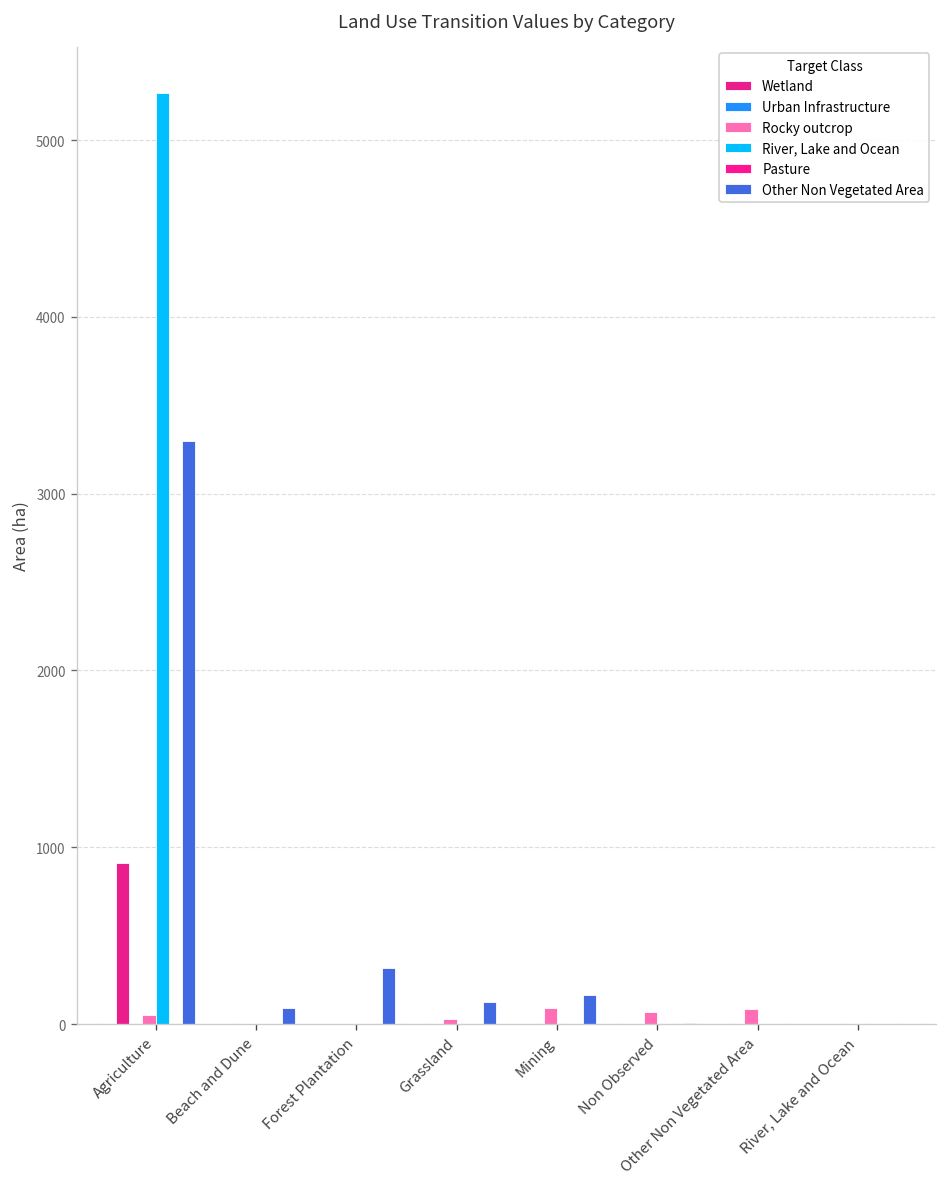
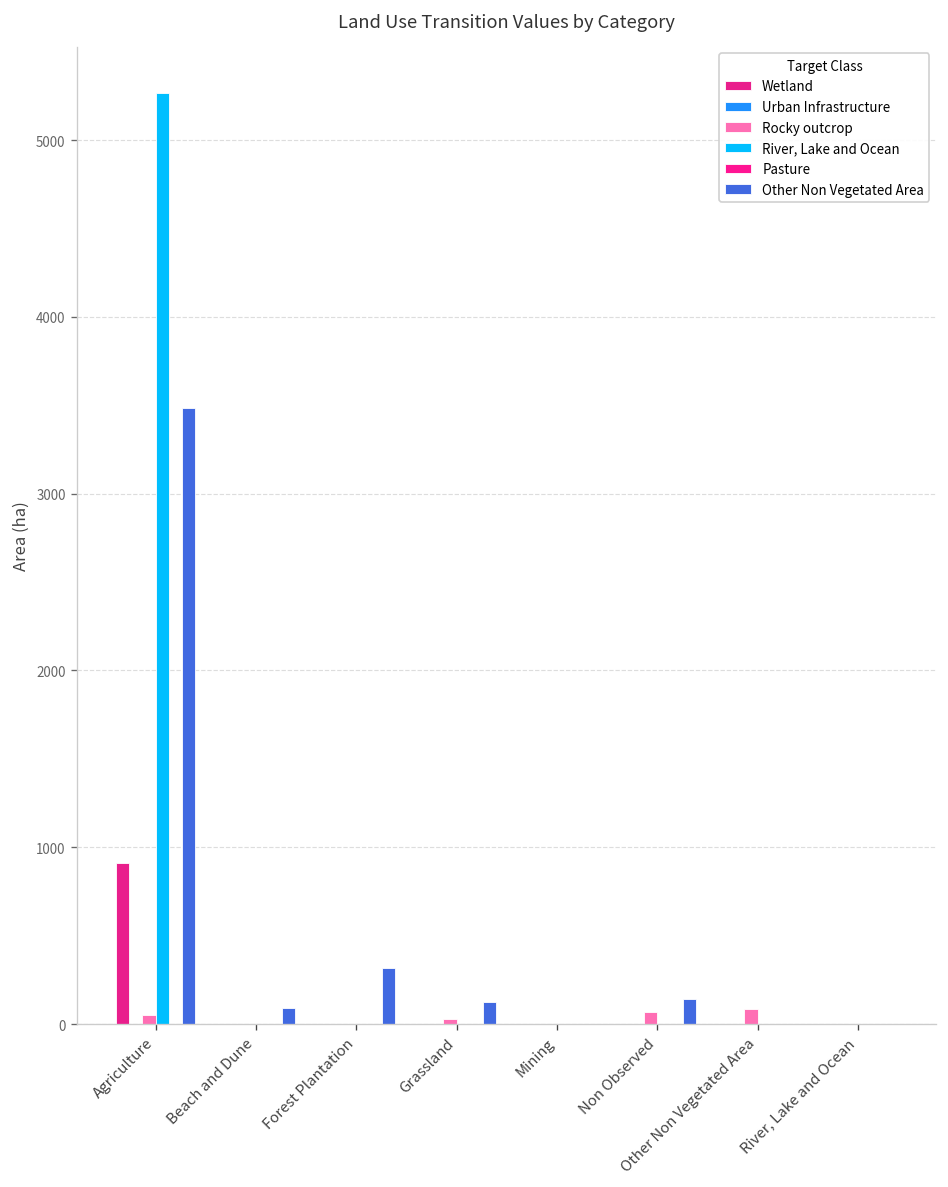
  {
    "Rocky outcrop": {
      "Agriculture": 50,
      "Beach and Dune": 0,
      "Forest Plantation": 0,
      "Grassland": 30,
-     "Mining": 90,
+     "Mining": 0,
      "Non Observed": 70,
      "Other Non Vegetated Area": 80
    },
    "Other Non Vegetated Area": {
-     "Agriculture": 3300,
+     "Agriculture": 3490,
      "Beach and Dune": 90,
      "Forest Plantation": 320,
      "Grassland": 120,
-     "Mining": 160,
-     "Non Observed": 10,
+     "Mining": 0,
+     "Non Observed": 140,
      "Other Non Vegetated Area": 0,
      "River, Lake and Ocean": 0
    }
  }
